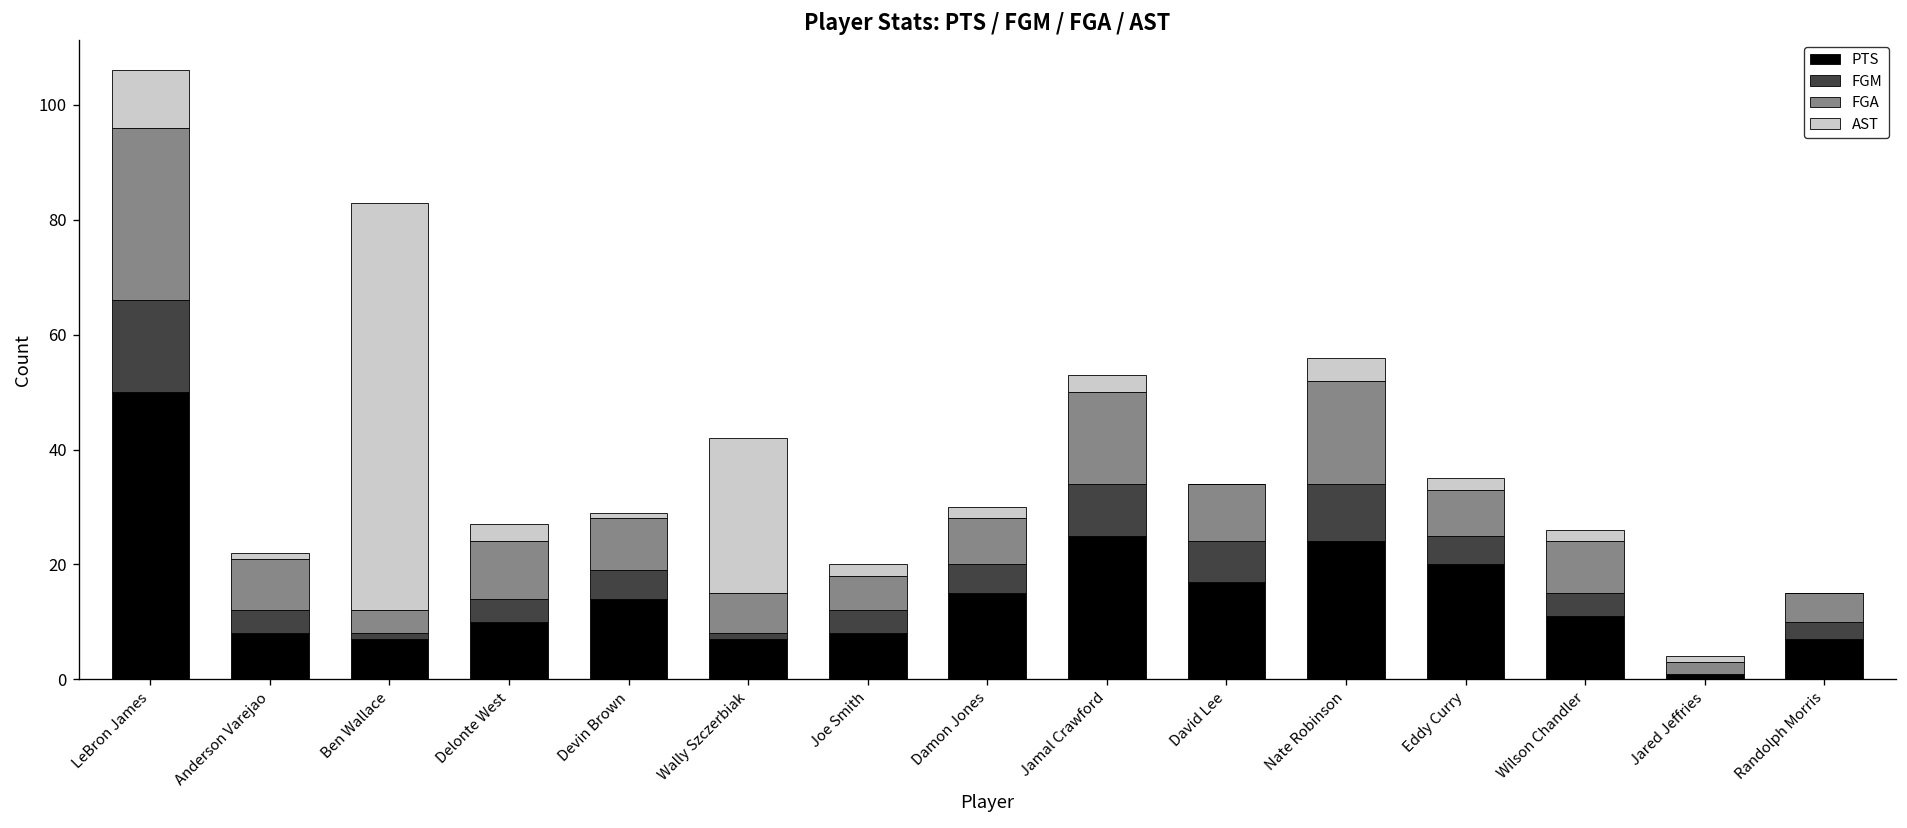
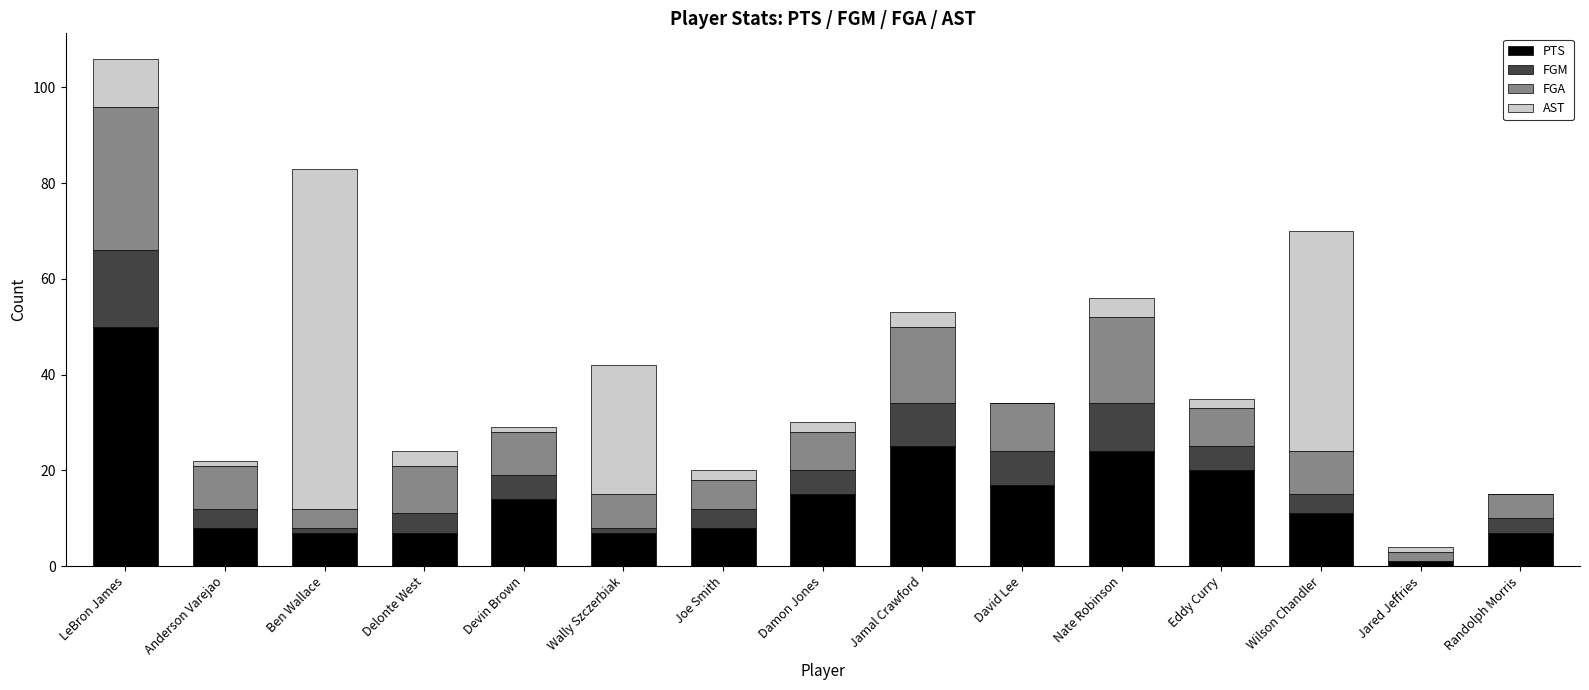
  {
    "PTS": {
      "LeBron James": 50,
      "Anderson Varejao": 8,
      "Ben Wallace": 7,
-     "Delonte West": 10,
+     "Delonte West": 7,
      "Devin Brown": 14,
      "Wally Szczerbiak": 7,
      "Joe Smith": 8,
      "Damon Jones": 15,
      "Jamal Crawford": 25,
      "David Lee": 17,
      "Nate Robinson": 24,
      "Eddy Curry": 20,
      "Wilson Chandler": 11,
      "Jared Jeffries": 1,
      "Randolph Morris": 7
    },
    "FGM": {
      "LeBron James": 16,
      "Anderson Varejao": 4,
      "Ben Wallace": 1,
      "Delonte West": 4,
      "Devin Brown": 5,
      "Wally Szczerbiak": 1,
      "Joe Smith": 4,
      "Damon Jones": 5,
      "Jamal Crawford": 9,
      "David Lee": 7,
      "Nate Robinson": 10,
      "Eddy Curry": 5,
      "Wilson Chandler": 4,
      "Jared Jeffries": 0,
      "Randolph Morris": 3
    },
    "FGA": {
      "LeBron James": 30,
      "Anderson Varejao": 9,
      "Ben Wallace": 4,
      "Delonte West": 10,
      "Devin Brown": 9,
      "Wally Szczerbiak": 7,
      "Joe Smith": 6,
      "Damon Jones": 8,
      "Jamal Crawford": 16,
      "David Lee": 10,
      "Nate Robinson": 18,
      "Eddy Curry": 8,
      "Wilson Chandler": 9,
      "Jared Jeffries": 2,
      "Randolph Morris": 5
    },
    "AST": {
      "LeBron James": 10,
      "Anderson Varejao": 1,
      "Ben Wallace": 71,
      "Delonte West": 3,
      "Devin Brown": 1,
      "Wally Szczerbiak": 27,
      "Joe Smith": 2,
      "Damon Jones": 2,
      "Jamal Crawford": 3,
      "David Lee": 0,
      "Nate Robinson": 4,
      "Eddy Curry": 2,
-     "Wilson Chandler": 2,
+     "Wilson Chandler": 46,
      "Jared Jeffries": 1,
      "Randolph Morris": 0
    }
  }
